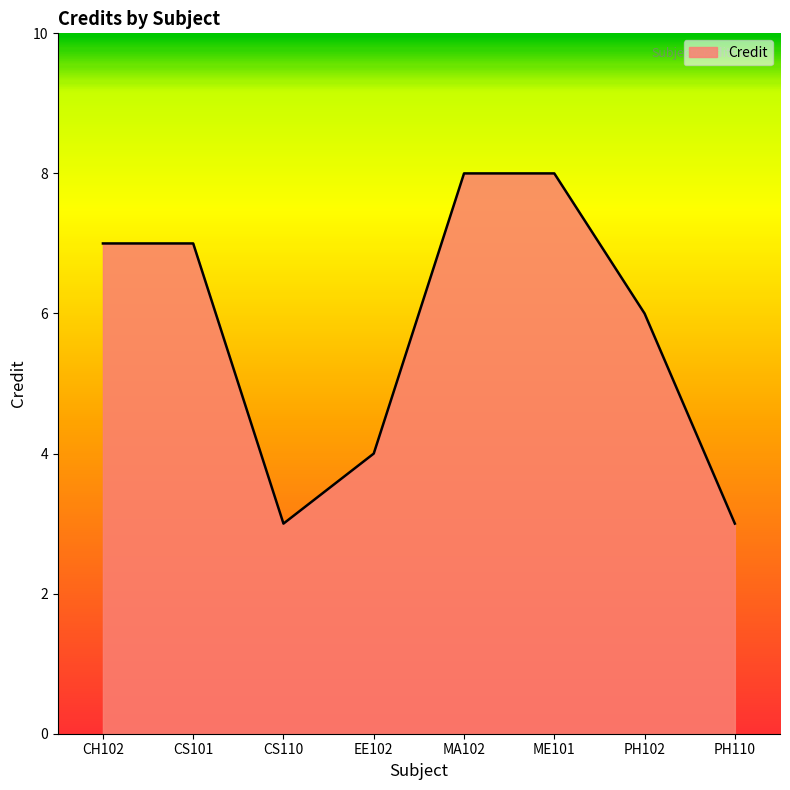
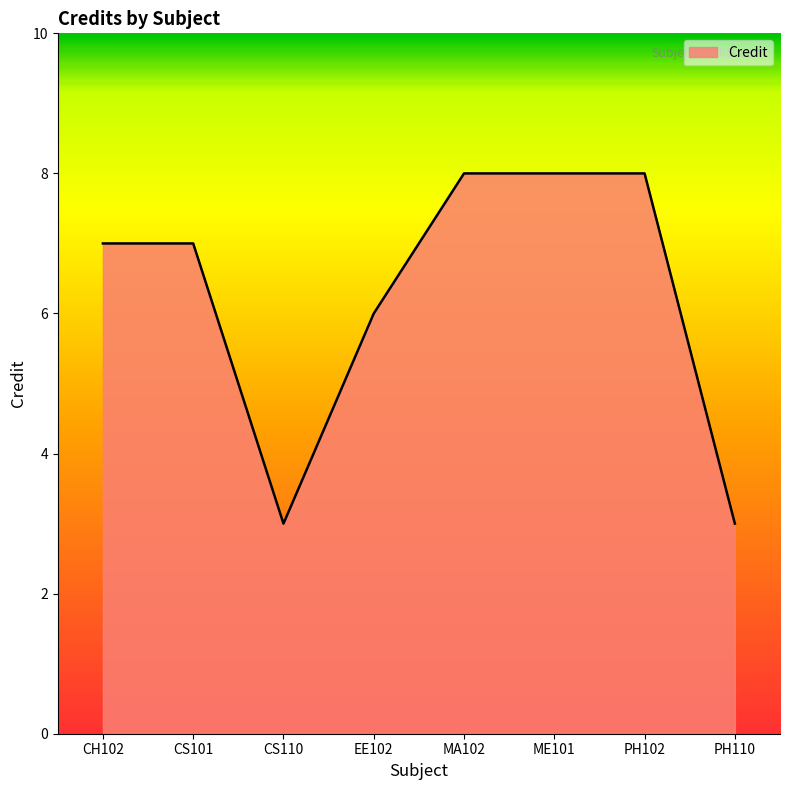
  {
    "CH102": 7,
    "CS101": 7,
    "CS110": 3,
-   "EE102": 4,
+   "EE102": 6,
    "MA102": 8,
    "ME101": 8,
-   "PH102": 6,
+   "PH102": 8,
    "PH110": 3
  }
